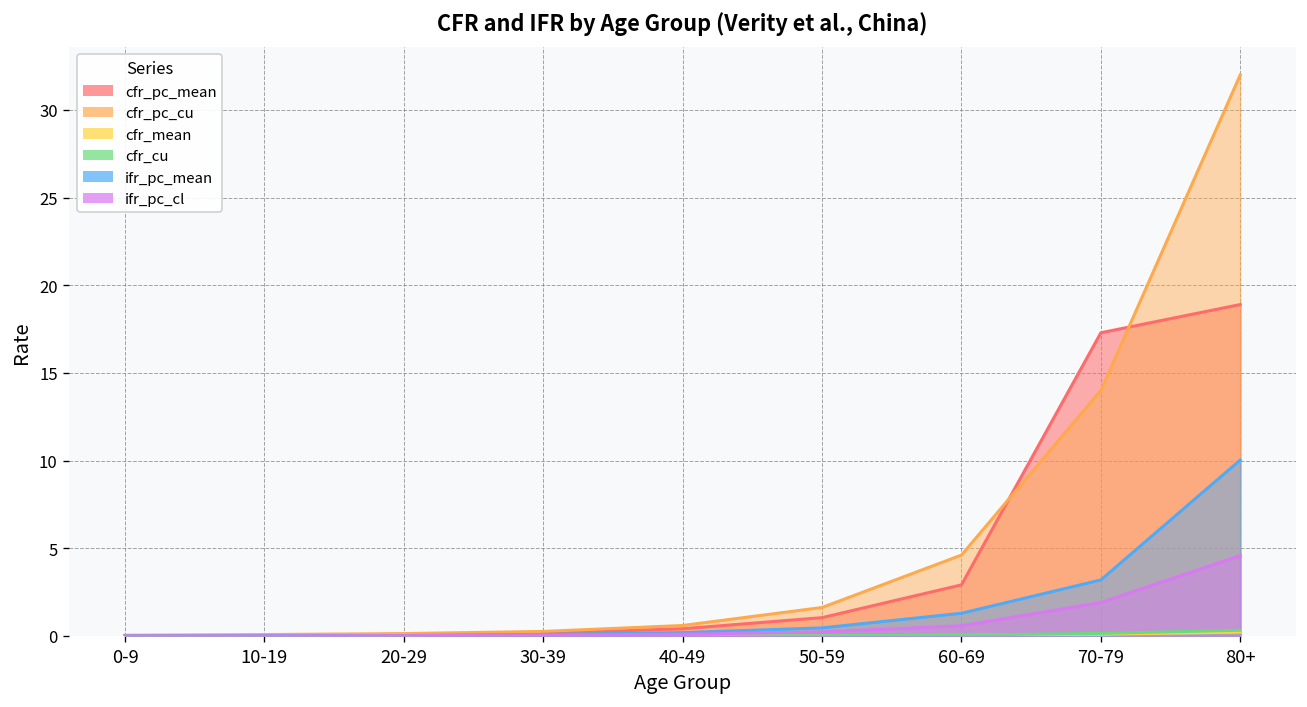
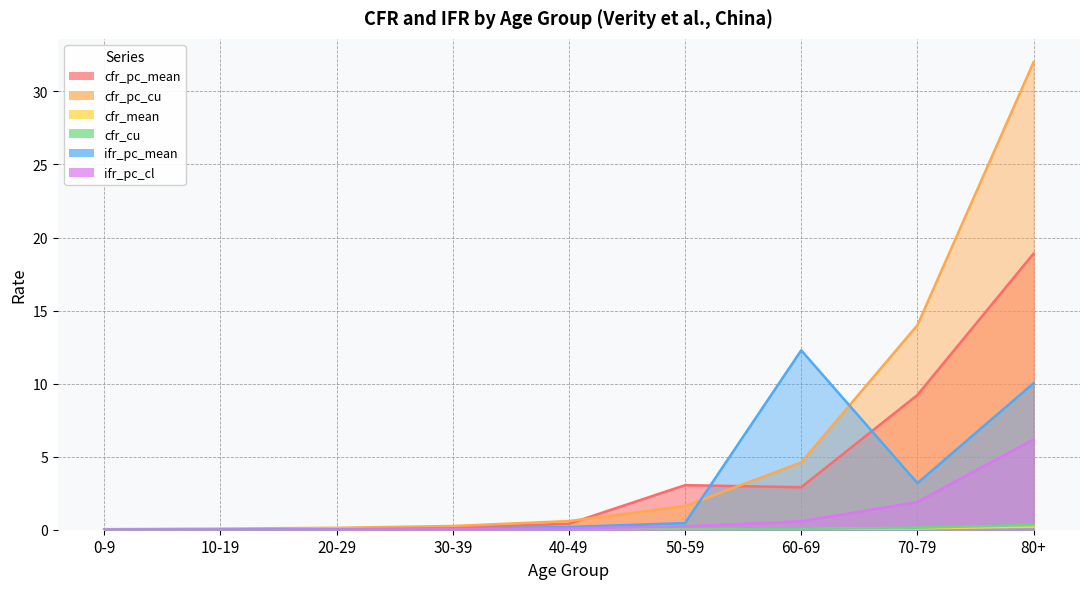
  {
    "cfr_pc_mean": {
      "40-49": 0.4,
-     "50-59": 1.0,
+     "50-59": 3.1,
      "60-69": 2.9,
-     "70-79": 17.3,
+     "70-79": 9.2,
      "80+": 18.9
    },
    "ifr_pc_mean": {
      "50-59": 0.5,
-     "60-69": 1.3,
+     "60-69": 12.3,
      "70-79": 3.2,
      "80+": 10.0
    },
    "ifr_pc_cl": {
      "50-59": 0.2,
      "60-69": 0.6,
      "70-79": 1.9,
-     "80+": 4.6
+     "80+": 6.2
    }
  }
